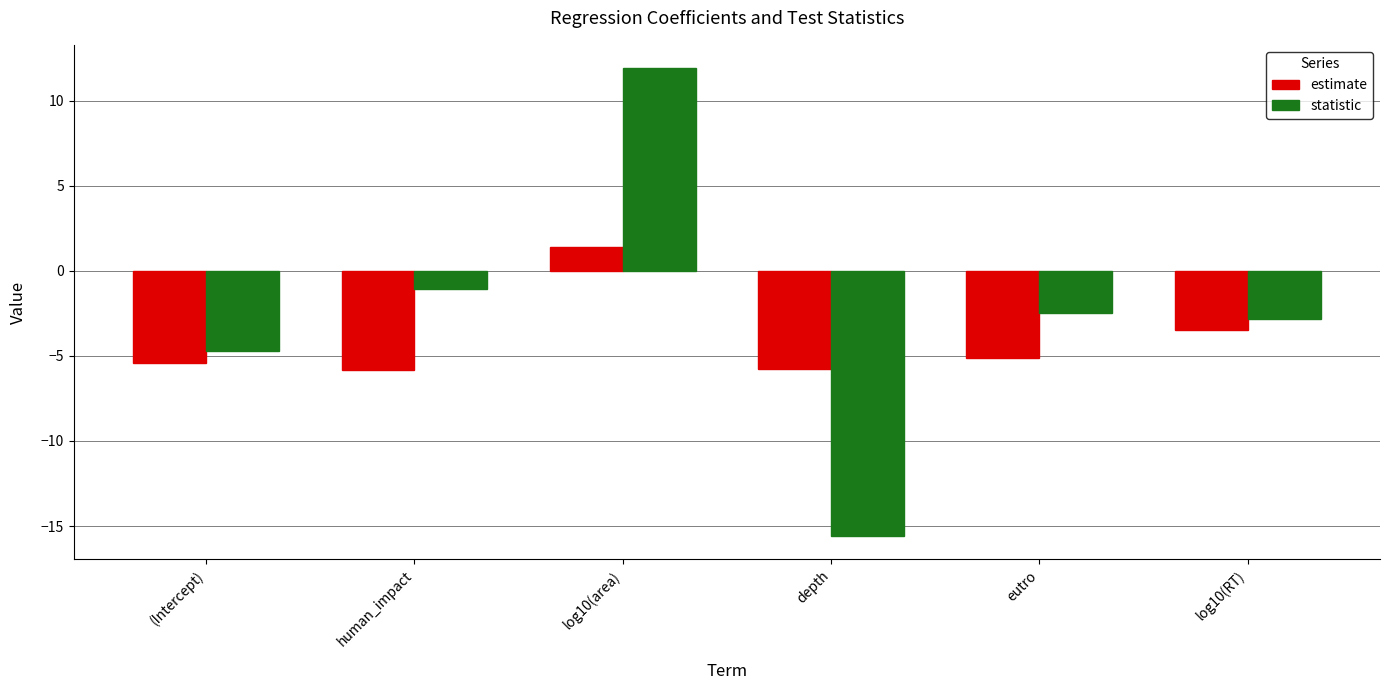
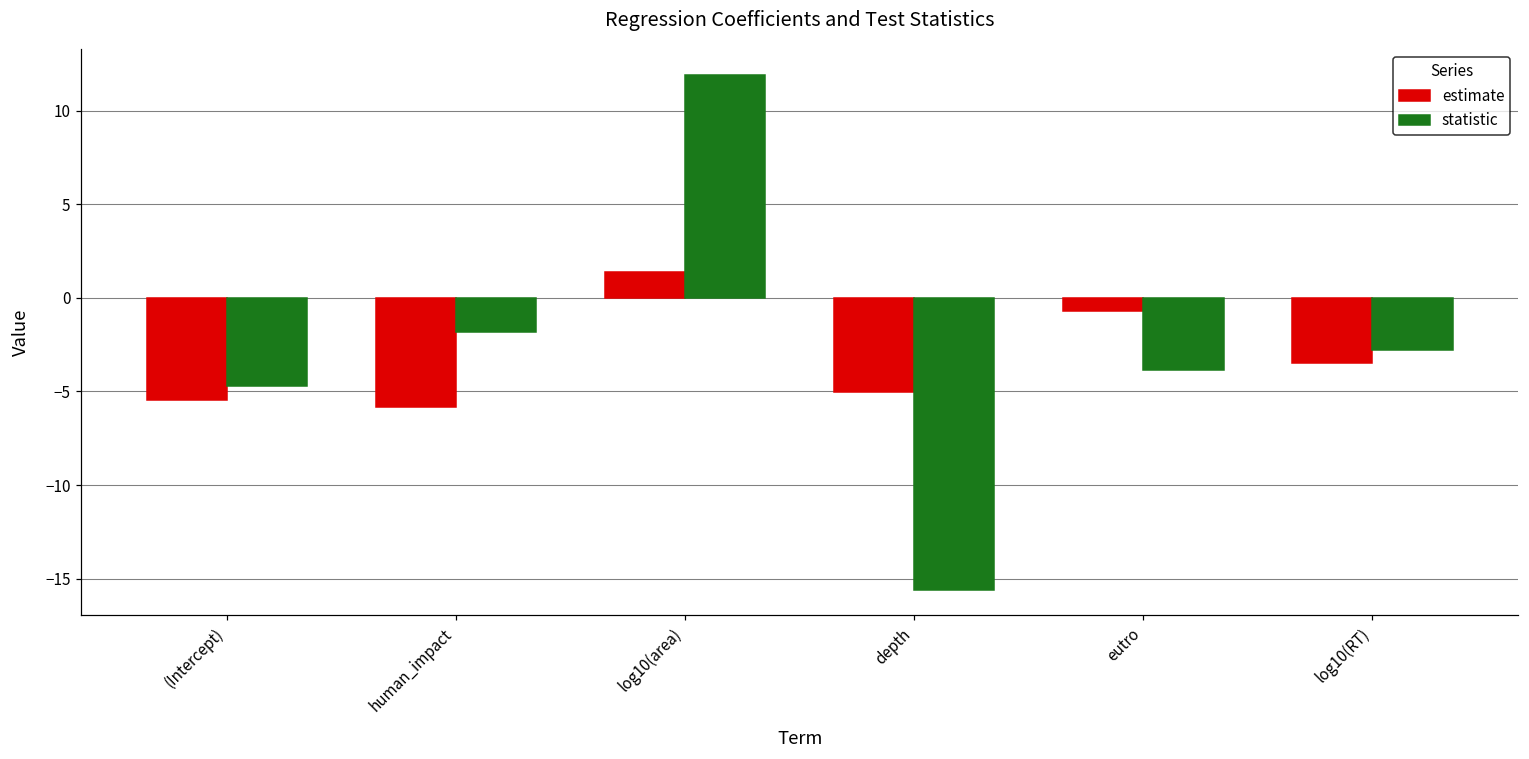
  {
    "estimate": {
      "(Intercept)": -5.4,
      "human_impact": -5.8,
      "log10(area)": 1.4,
-     "depth": -5.8,
-     "eutro": -5.1,
+     "depth": -5.0,
+     "eutro": -0.7,
      "log10(RT)": -3.5
    },
    "statistic": {
      "(Intercept)": -4.7,
-     "human_impact": -1.1,
+     "human_impact": -1.8,
      "log10(area)": 11.9,
      "depth": -15.6,
-     "eutro": -2.5,
+     "eutro": -3.9,
      "log10(RT)": -2.8
    }
  }
